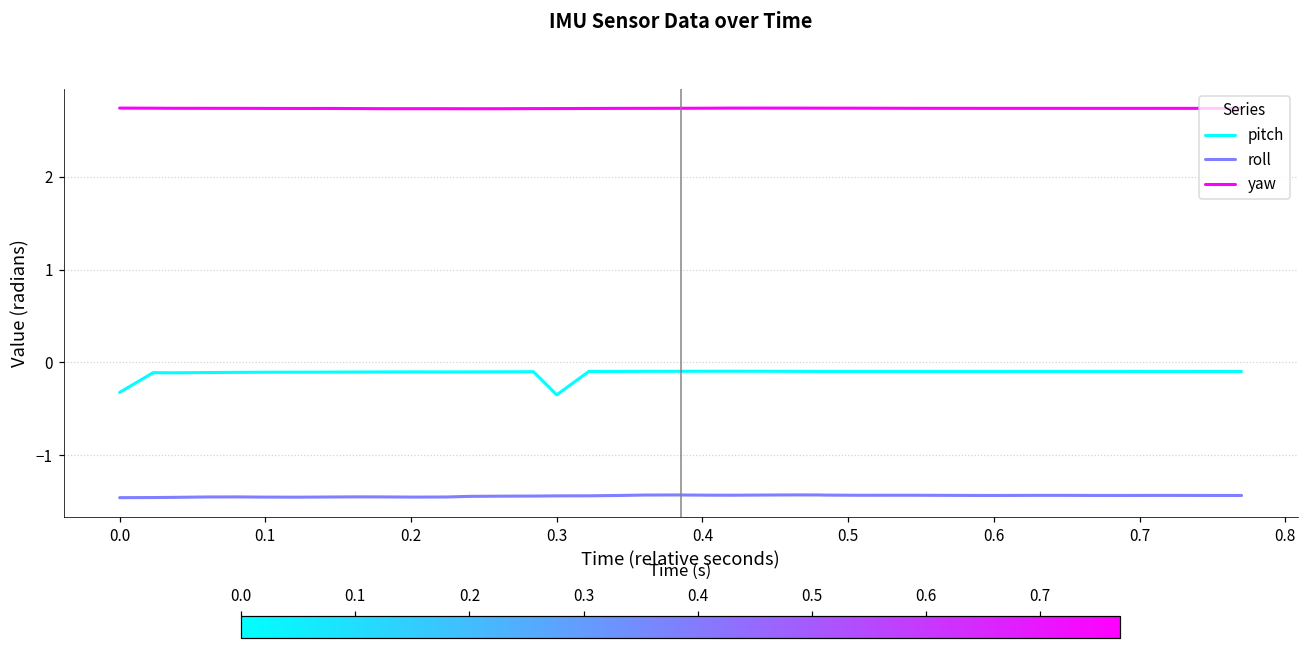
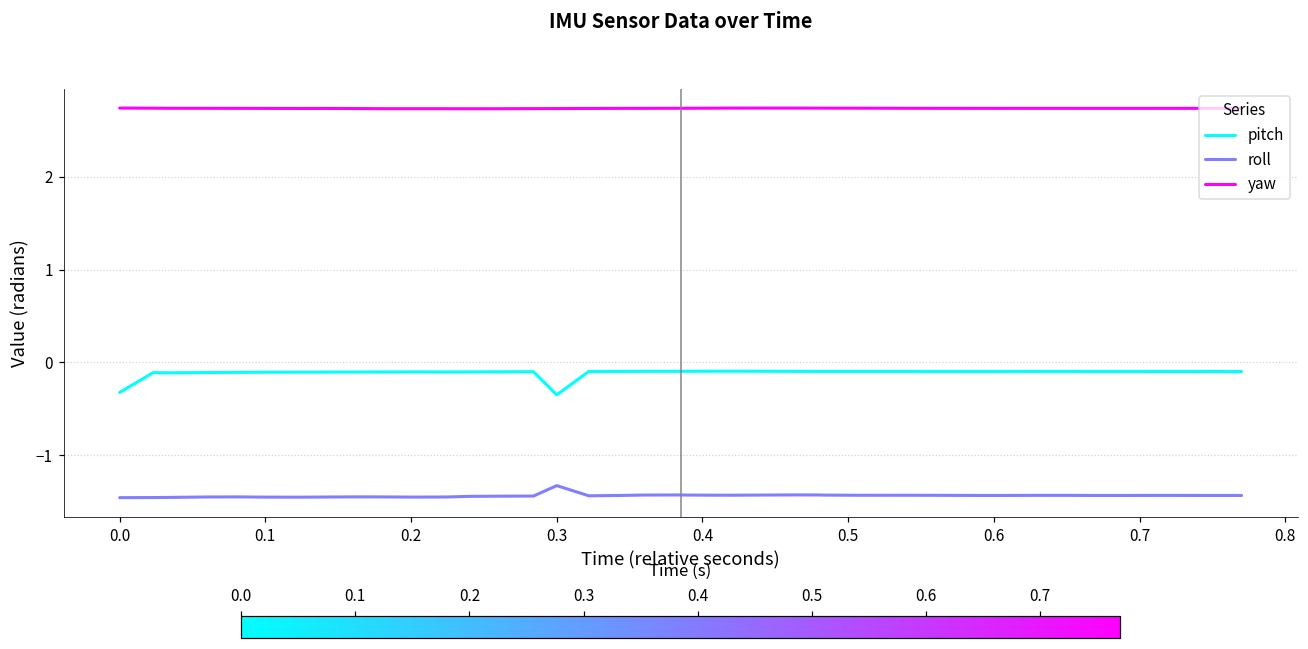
  {
    "pitch": {
      "0.0": -0.3,
      "0.3": -0.4
    },
    "roll": {
      "0.0": -1.5,
-     "0.3": -1.4
+     "0.3": -1.3
    },
    "yaw": {
      "0.0": 2.7,
      "0.3": 2.7
    }
  }
